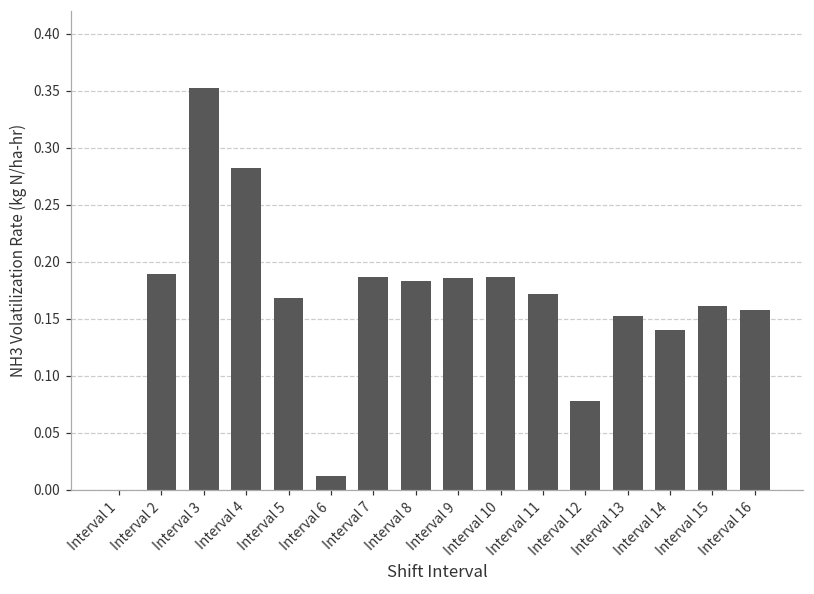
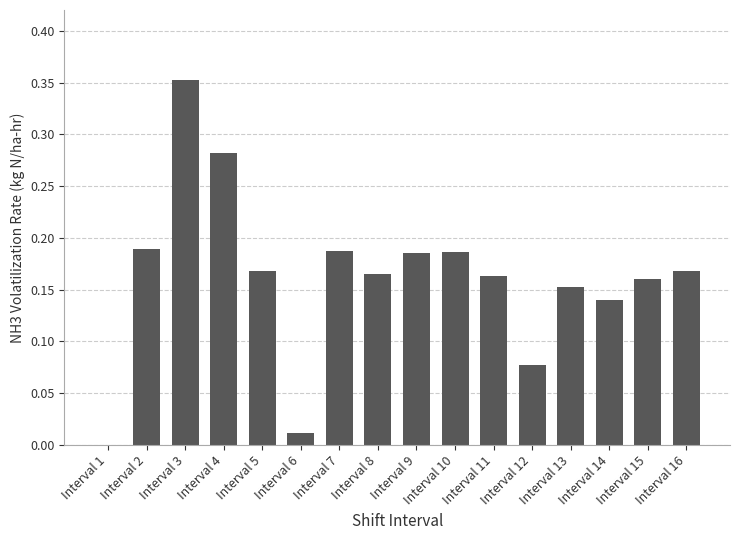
  {
    "Interval 1": 0.000,
    "Interval 2": 0.189,
    "Interval 3": 0.352,
    "Interval 4": 0.282,
    "Interval 5": 0.168,
    "Interval 6": 0.012,
    "Interval 7": 0.187,
-   "Interval 8": 0.183,
+   "Interval 8": 0.165,
    "Interval 9": 0.185,
    "Interval 10": 0.187,
-   "Interval 11": 0.172,
+   "Interval 11": 0.163,
    "Interval 12": 0.078,
    "Interval 13": 0.152,
    "Interval 14": 0.140,
    "Interval 15": 0.161,
-   "Interval 16": 0.157
+   "Interval 16": 0.168
  }
